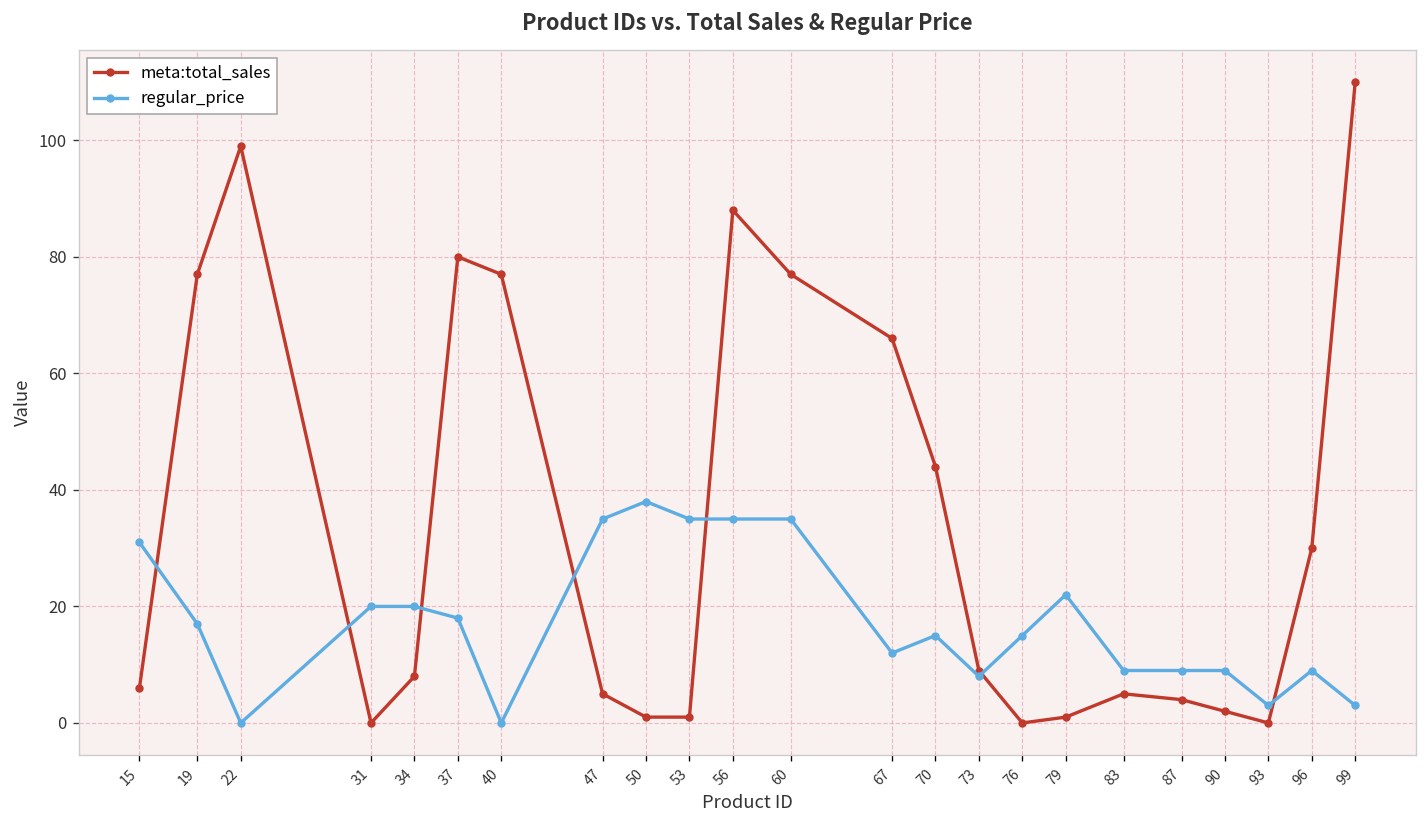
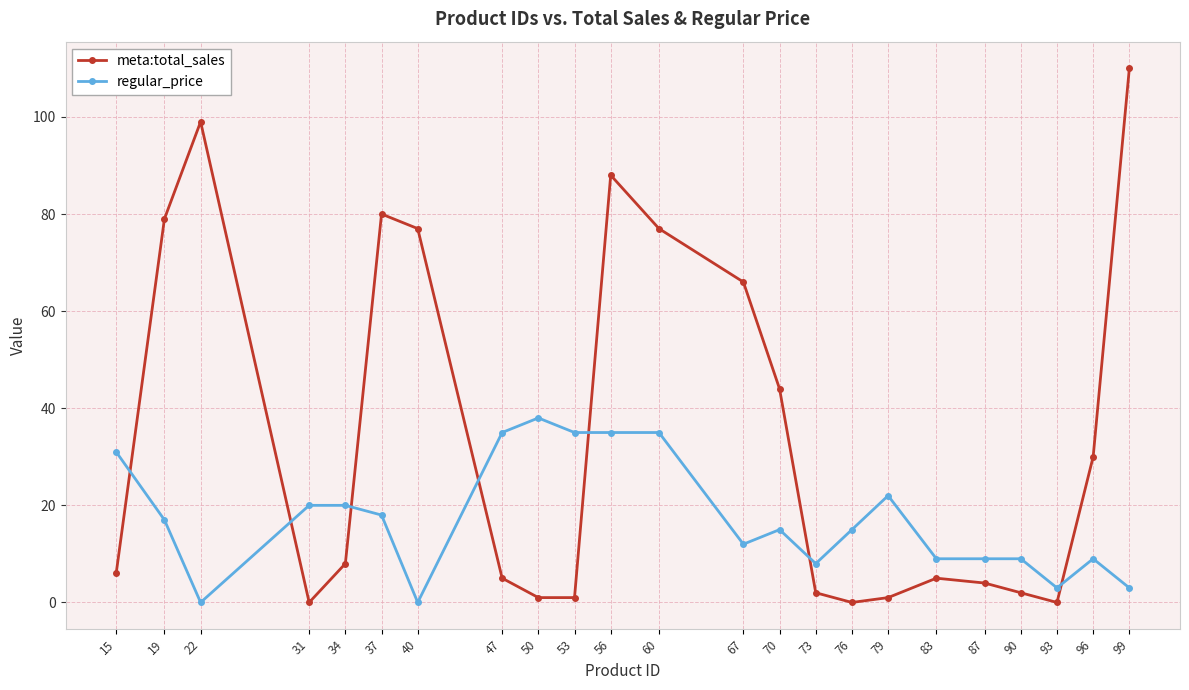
  {
    "meta:total_sales": {
      "15": 6,
-     "19": 77,
+     "19": 79,
      "22": 99,
      "31": 0,
      "34": 8,
      "37": 80,
      "40": 77,
      "47": 5,
      "50": 1,
      "53": 1,
      "56": 88,
      "60": 77,
      "67": 66,
      "70": 44,
-     "73": 9,
+     "73": 2,
      "76": 0,
      "79": 1,
      "83": 5,
      "87": 4,
      "90": 2,
      "93": 0,
      "96": 30,
      "99": 110
    },
    "regular_price": {
      "15": 31,
      "19": 17,
      "22": 0,
      "31": 20,
      "34": 20,
      "37": 18,
      "40": 0,
      "47": 35,
      "50": 38,
      "53": 35,
      "56": 35,
      "60": 35,
      "67": 12,
      "70": 15,
      "73": 8,
      "76": 15,
      "79": 22,
      "83": 9,
      "87": 9,
      "90": 9,
      "93": 3,
      "96": 9,
      "99": 3
    }
  }
